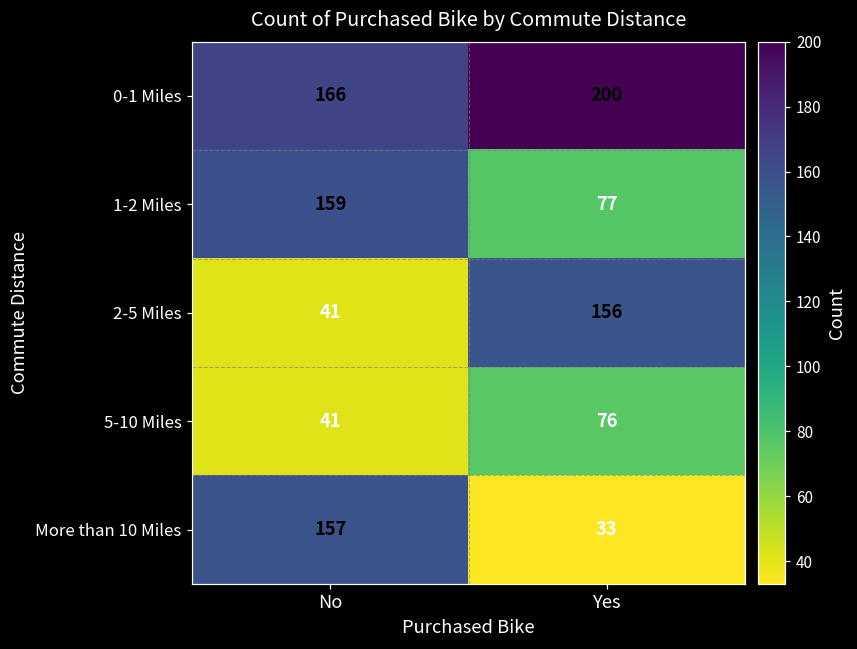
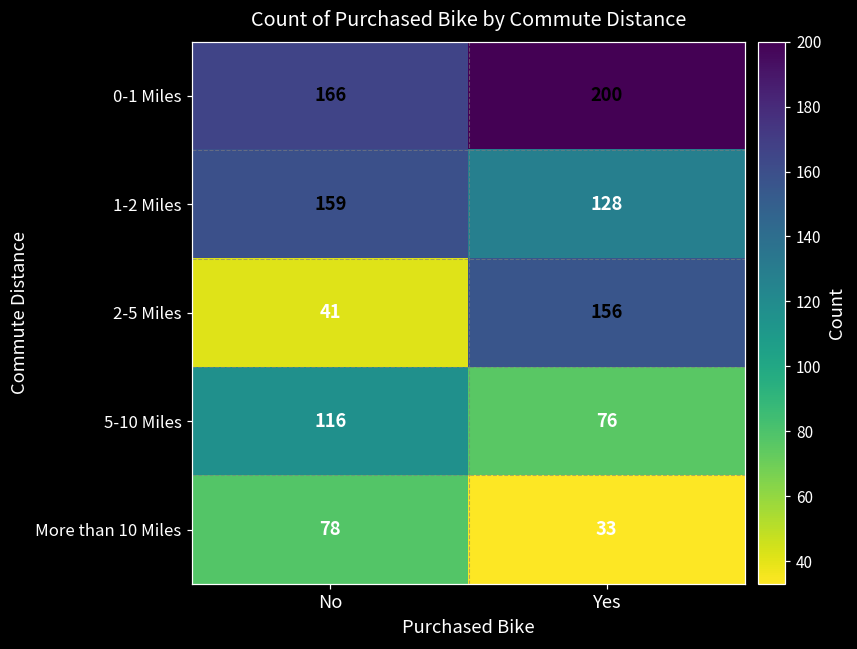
  {
    "0-1 Miles": {
      "No": 166,
      "Yes": 200
    },
    "1-2 Miles": {
      "No": 159,
-     "Yes": 77
+     "Yes": 128
    },
    "2-5 Miles": {
      "No": 41,
      "Yes": 156
    },
    "5-10 Miles": {
-     "No": 41,
+     "No": 116,
      "Yes": 76
    },
    "More than 10 Miles": {
-     "No": 157,
+     "No": 78,
      "Yes": 33
    }
  }
